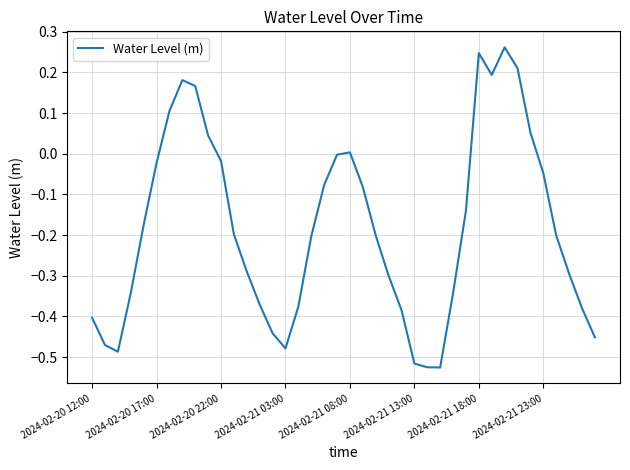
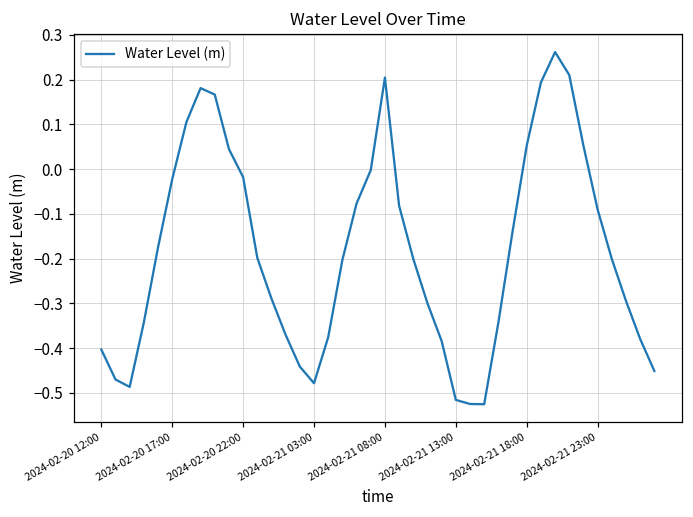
  {
    "2024-02-20 12:00": -0.40,
    "2024-02-20 17:00": -0.02,
    "2024-02-20 22:00": -0.02,
    "2024-02-21 03:00": -0.48,
-   "2024-02-21 08:00": 0.00,
+   "2024-02-21 08:00": 0.20,
    "2024-02-21 13:00": -0.52,
-   "2024-02-21 18:00": 0.25,
-   "2024-02-21 23:00": -0.05
+   "2024-02-21 18:00": 0.05,
+   "2024-02-21 23:00": -0.09
  }
